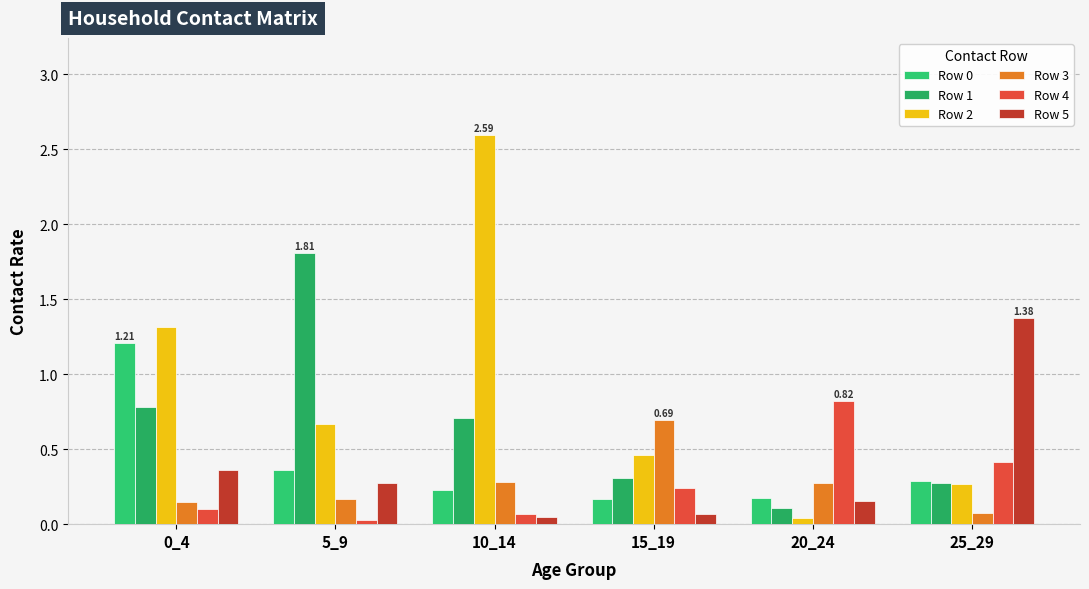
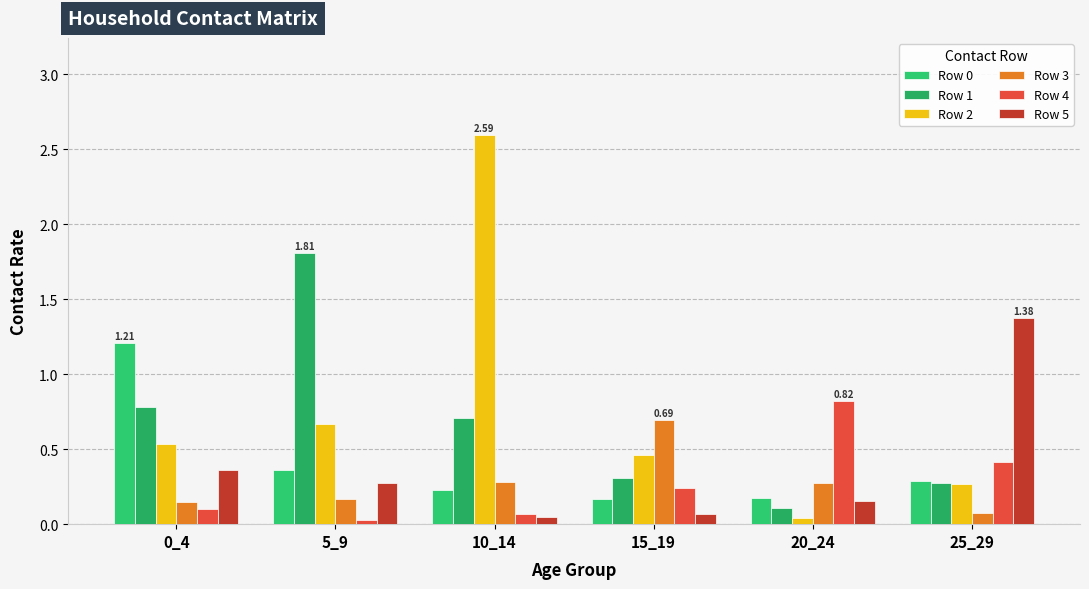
  {
    "Row 2": {
-     "0_4": 1.31,
+     "0_4": 0.53,
      "5_9": 0.67,
      "15_19": 0.46,
      "20_24": 0.04,
      "25_29": 0.27
    }
  }
